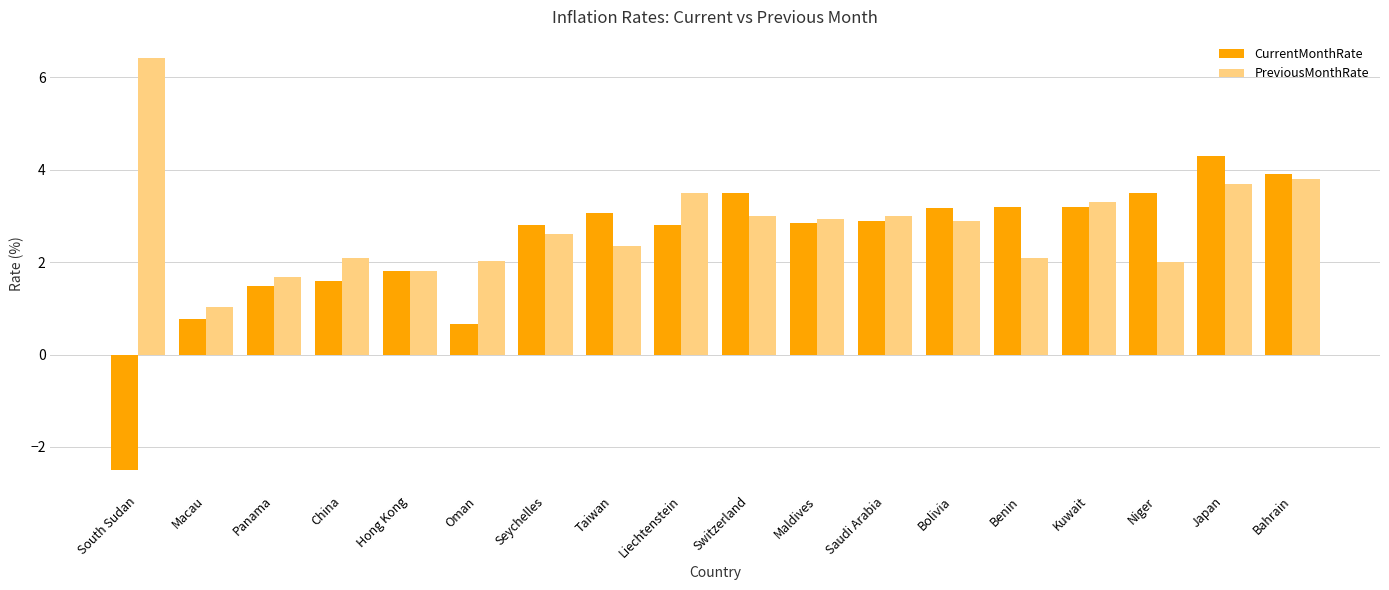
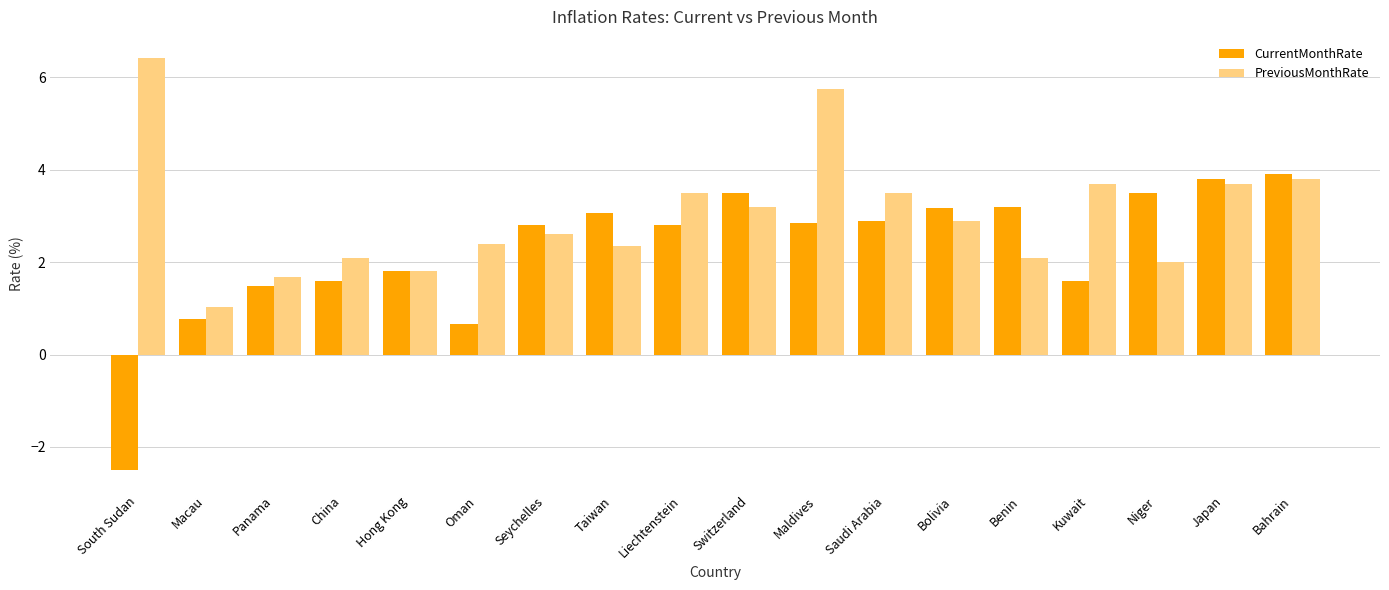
  {
    "CurrentMonthRate": {
      "South Sudan": -2.5,
      "Macau": 0.8,
      "Panama": 1.5,
      "China": 1.6,
      "Hong Kong": 1.8,
      "Oman": 0.7,
      "Seychelles": 2.8,
      "Taiwan": 3.1,
      "Liechtenstein": 2.8,
      "Switzerland": 3.5,
      "Maldives": 2.8,
      "Saudi Arabia": 2.9,
      "Bolivia": 3.2,
      "Benin": 3.2,
-     "Kuwait": 3.2,
+     "Kuwait": 1.6,
      "Niger": 3.5,
-     "Japan": 4.3,
+     "Japan": 3.8,
      "Bahrain": 3.9
    },
    "PreviousMonthRate": {
      "South Sudan": 6.4,
      "Macau": 1.0,
      "Panama": 1.7,
      "China": 2.1,
      "Hong Kong": 1.8,
-     "Oman": 2.0,
+     "Oman": 2.4,
      "Seychelles": 2.6,
      "Taiwan": 2.4,
      "Liechtenstein": 3.5,
-     "Switzerland": 3.0,
-     "Maldives": 2.9,
-     "Saudi Arabia": 3.0,
+     "Switzerland": 3.2,
+     "Maldives": 5.8,
+     "Saudi Arabia": 3.5,
      "Bolivia": 2.9,
      "Benin": 2.1,
-     "Kuwait": 3.3,
+     "Kuwait": 3.7,
      "Niger": 2.0,
      "Japan": 3.7,
      "Bahrain": 3.8
    }
  }
